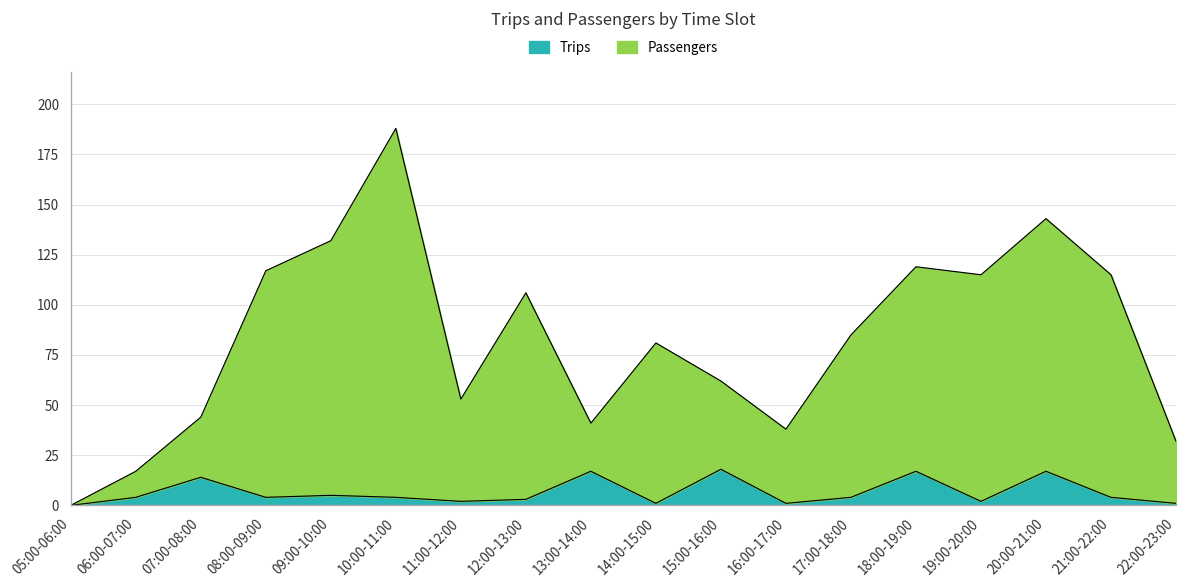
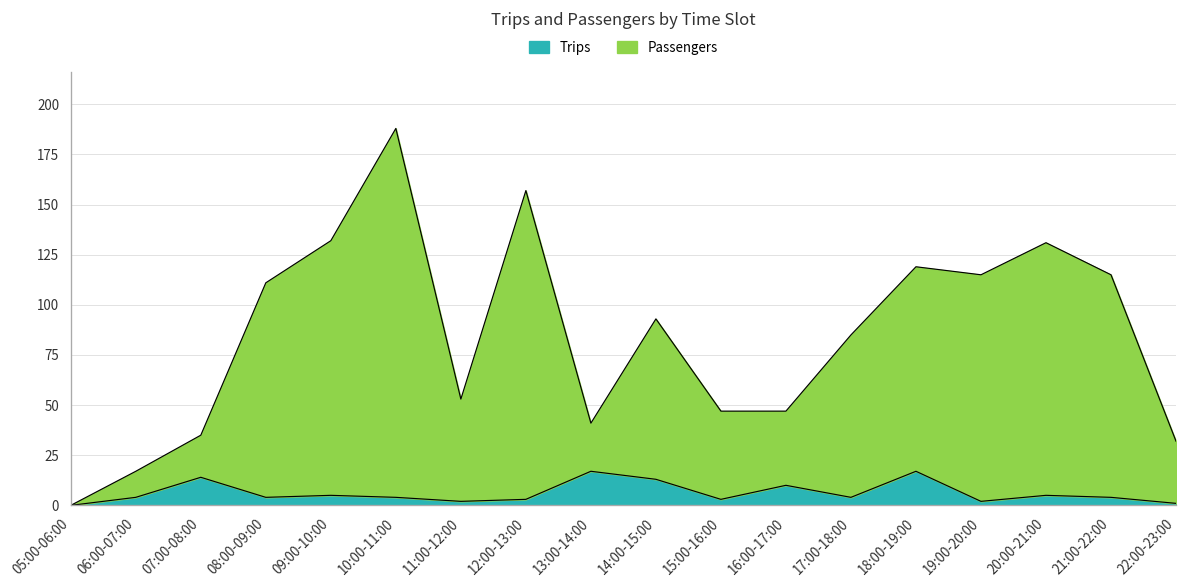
  {
    "Trips": {
      "06:00-07:00": 4,
      "07:00-08:00": 14,
      "08:00-09:00": 4,
      "09:00-10:00": 5,
      "10:00-11:00": 4,
      "11:00-12:00": 2,
      "12:00-13:00": 3,
      "13:00-14:00": 17,
-     "14:00-15:00": 1,
-     "15:00-16:00": 18,
-     "16:00-17:00": 1,
+     "14:00-15:00": 13,
+     "15:00-16:00": 3,
+     "16:00-17:00": 10,
      "17:00-18:00": 4,
      "18:00-19:00": 17,
      "19:00-20:00": 2,
-     "20:00-21:00": 17,
+     "20:00-21:00": 5,
      "21:00-22:00": 4,
      "22:00-23:00": 1
    },
    "Passengers": {
      "06:00-07:00": 13,
-     "07:00-08:00": 30,
-     "08:00-09:00": 113,
+     "07:00-08:00": 21,
+     "08:00-09:00": 107,
      "09:00-10:00": 127,
      "10:00-11:00": 184,
      "11:00-12:00": 51,
-     "12:00-13:00": 103,
+     "12:00-13:00": 154,
      "13:00-14:00": 24,
      "14:00-15:00": 80,
      "15:00-16:00": 44,
      "16:00-17:00": 37,
      "17:00-18:00": 81,
      "18:00-19:00": 102,
      "19:00-20:00": 113,
      "20:00-21:00": 126,
      "21:00-22:00": 111,
      "22:00-23:00": 31
    }
  }
